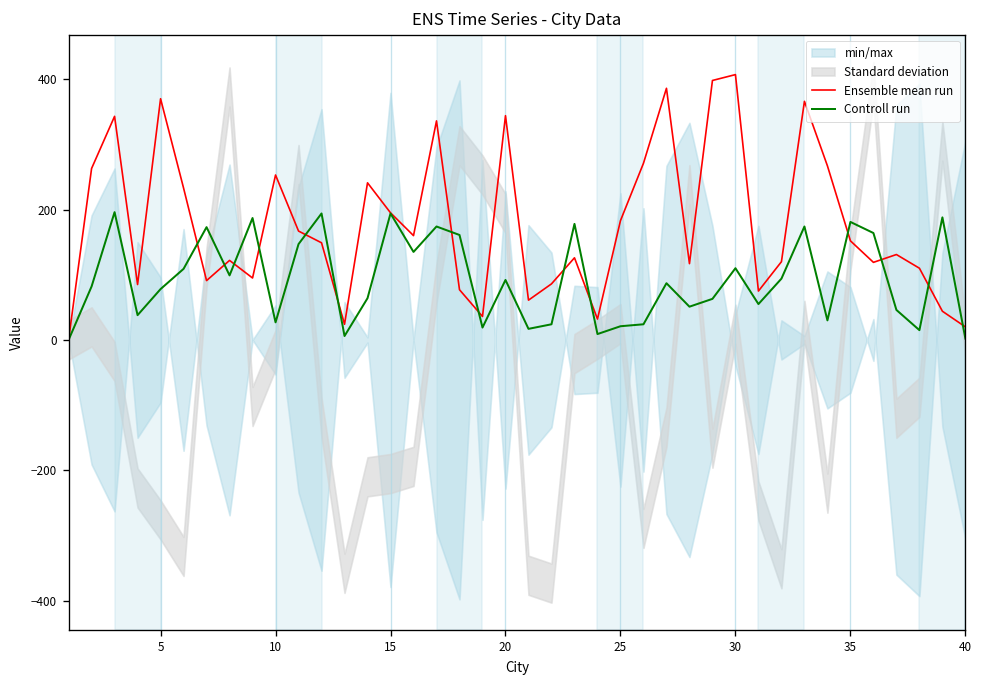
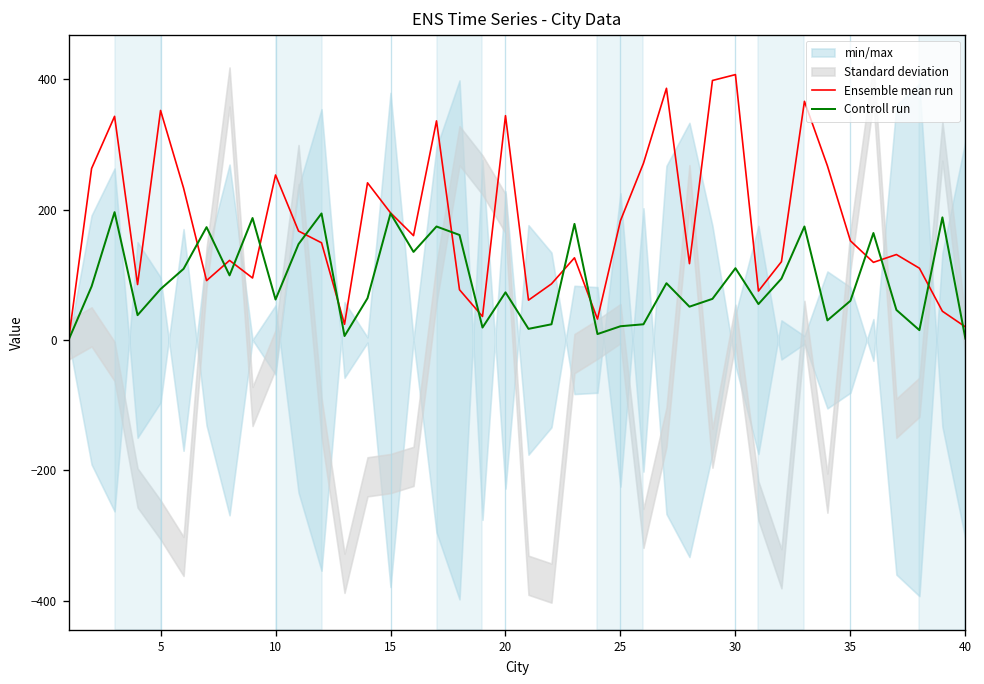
  {
    "Ensemble mean run": {
-     "5": 370,
+     "5": 350,
      "10": 250,
      "20": 340,
      "25": 180,
      "30": 410,
      "35": 150,
      "40": 20
    },
    "Controll run": {
      "5": 80,
-     "10": 30,
-     "20": 90,
+     "10": 60,
+     "20": 70,
      "25": 20,
      "30": 110,
-     "35": 180,
+     "35": 60,
      "40": 0
    }
  }
